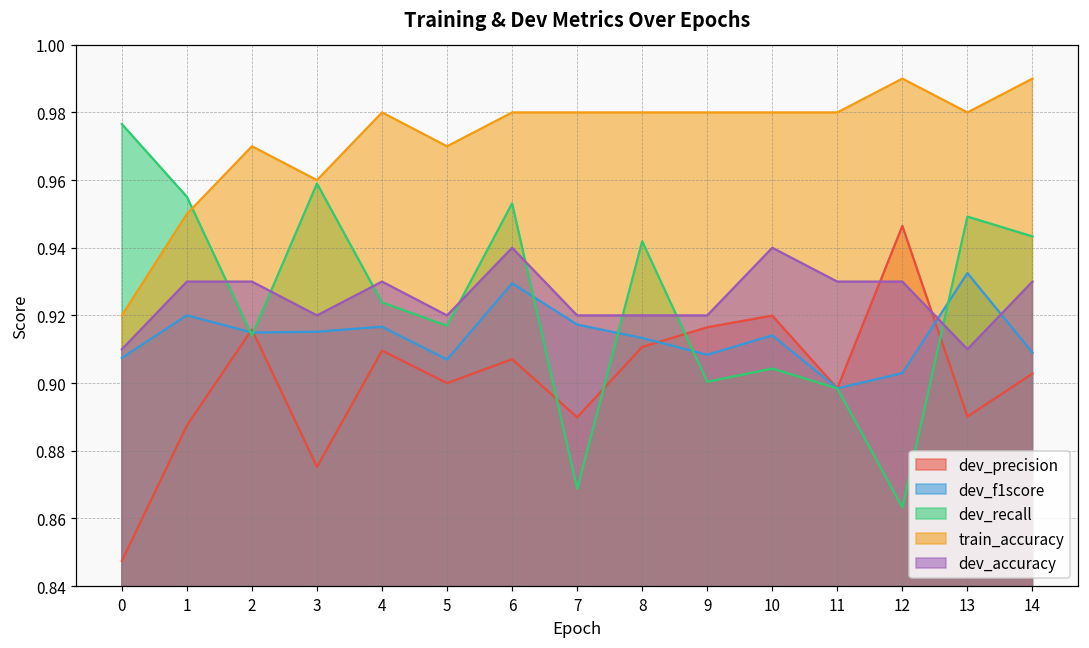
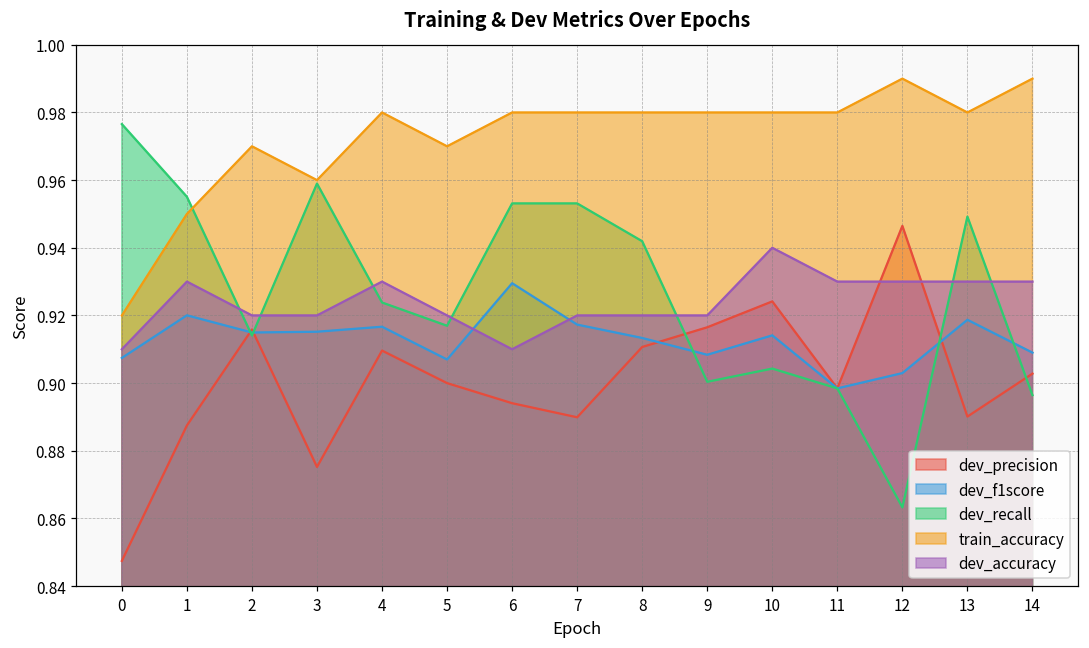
  {
    "dev_precision": {
      "0": 0.847,
      "1": 0.887,
      "2": 0.916,
      "3": 0.875,
      "4": 0.910,
      "5": 0.900,
-     "6": 0.907,
+     "6": 0.894,
      "7": 0.890,
      "8": 0.911,
      "9": 0.917,
-     "10": 0.920,
+     "10": 0.924,
      "12": 0.946,
      "13": 0.890,
      "14": 0.903
    },
    "dev_f1score": {
      "0": 0.907,
      "1": 0.920,
      "2": 0.915,
      "3": 0.915,
      "4": 0.917,
      "5": 0.907,
      "6": 0.930,
      "7": 0.917,
      "8": 0.913,
      "9": 0.908,
      "10": 0.914,
      "12": 0.903,
-     "13": 0.933,
+     "13": 0.919,
      "14": 0.909
    },
    "dev_recall": {
      "0": 0.977,
      "1": 0.955,
      "2": 0.914,
      "3": 0.959,
      "4": 0.924,
      "5": 0.917,
      "6": 0.953,
-     "7": 0.869,
+     "7": 0.953,
      "8": 0.942,
      "9": 0.900,
      "10": 0.904,
      "12": 0.863,
      "13": 0.949,
-     "14": 0.943
+     "14": 0.896
    },
    "train_accuracy": {
      "0": 0.920,
      "1": 0.950,
      "2": 0.970,
      "3": 0.960,
      "4": 0.980,
      "5": 0.970,
      "6": 0.980,
      "7": 0.980,
      "8": 0.980,
      "9": 0.980,
      "10": 0.980,
      "11": 0.980,
      "12": 0.990,
      "13": 0.980,
      "14": 0.990
    },
    "dev_accuracy": {
      "0": 0.91,
      "1": 0.93,
-     "2": 0.93,
+     "2": 0.92,
      "3": 0.92,
      "4": 0.93,
      "5": 0.92,
-     "6": 0.94,
+     "6": 0.91,
      "7": 0.92,
      "8": 0.92,
      "9": 0.92,
      "10": 0.94,
      "11": 0.93,
      "12": 0.93,
-     "13": 0.91,
+     "13": 0.93,
      "14": 0.93
    }
  }
